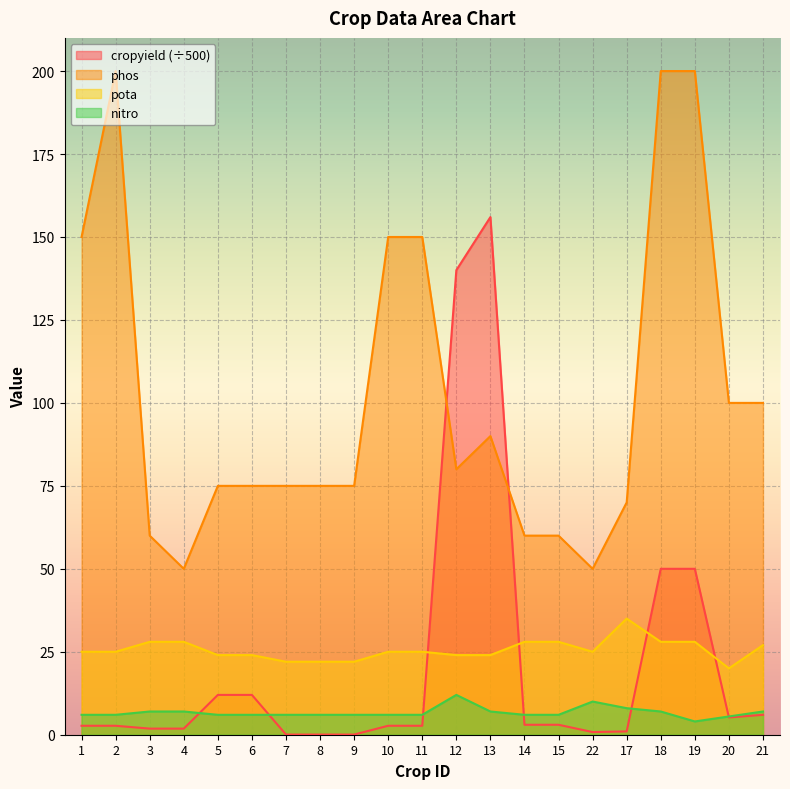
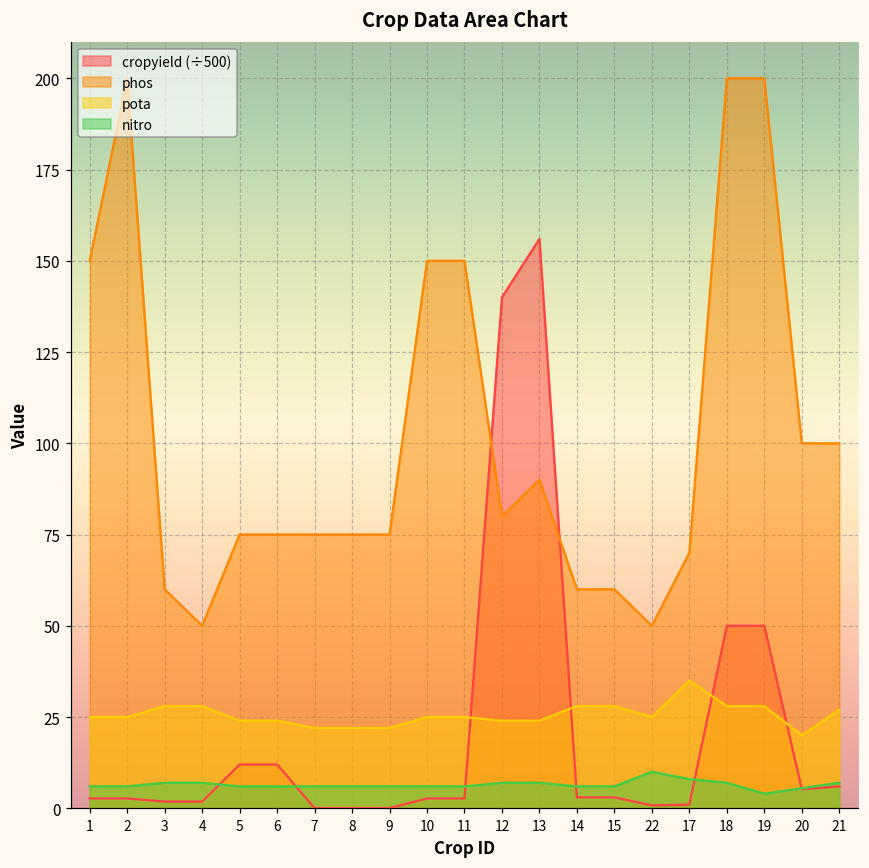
  {
    "cropyield (÷500)": {
      "1": 3,
      "2": 3,
      "3": 2,
      "4": 2,
      "5": 12,
      "6": 12,
      "7": 0,
      "8": 0,
      "9": 0,
      "10": 3,
      "11": 3,
      "12": 140,
      "13": 156,
      "14": 3,
      "15": 3,
      "22": 1,
      "17": 1,
      "18": 50,
      "19": 50,
      "21": 6
    },
    "nitro": {
      "1": 6,
      "2": 6,
      "3": 7,
      "4": 7,
      "5": 6,
      "6": 6,
      "7": 6,
      "8": 6,
      "9": 6,
      "10": 6,
      "11": 6,
-     "12": 12,
+     "12": 7,
      "13": 7,
      "14": 6,
      "15": 6,
      "22": 10,
      "17": 8,
      "18": 7,
      "19": 4,
      "21": 7
    }
  }
